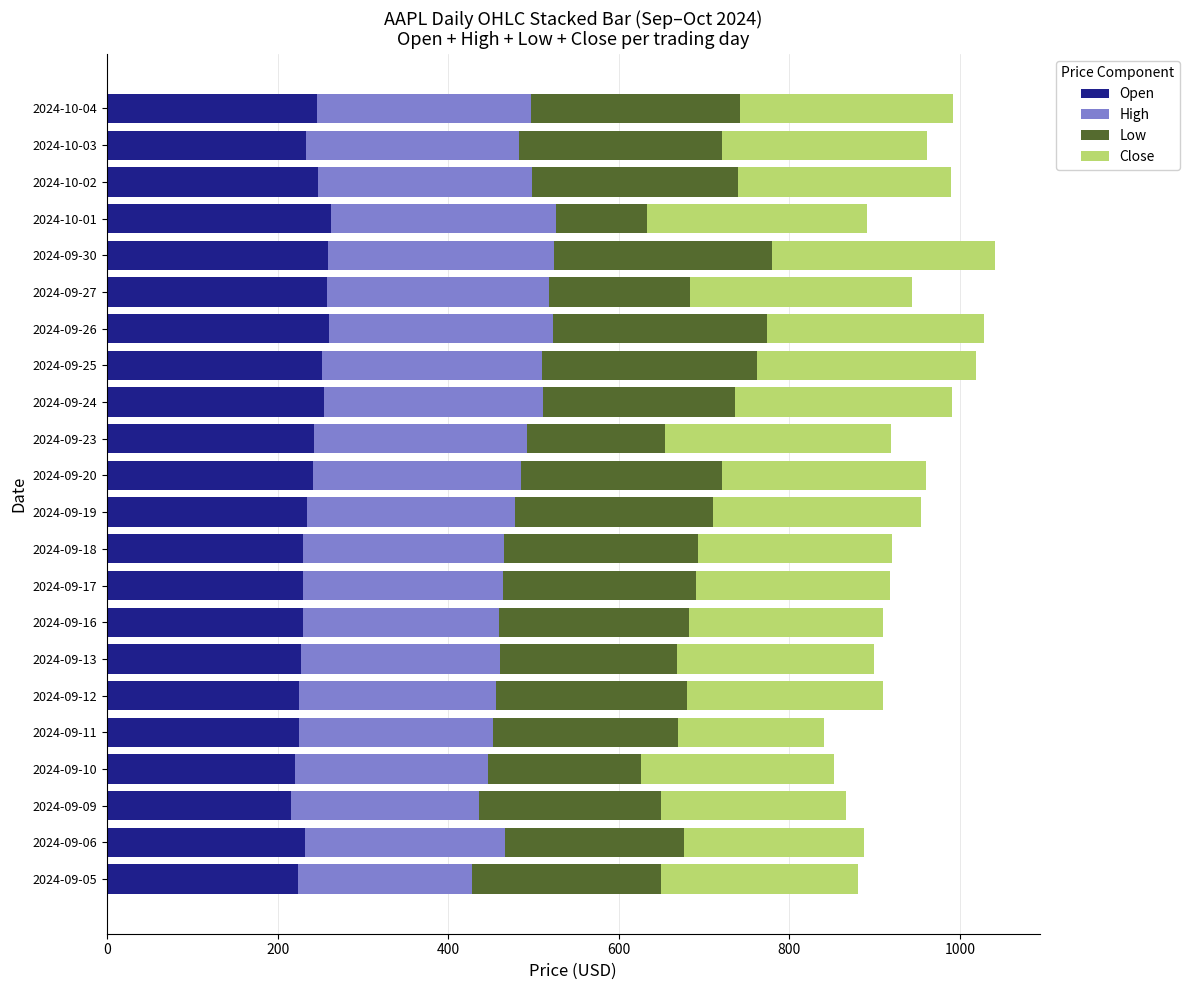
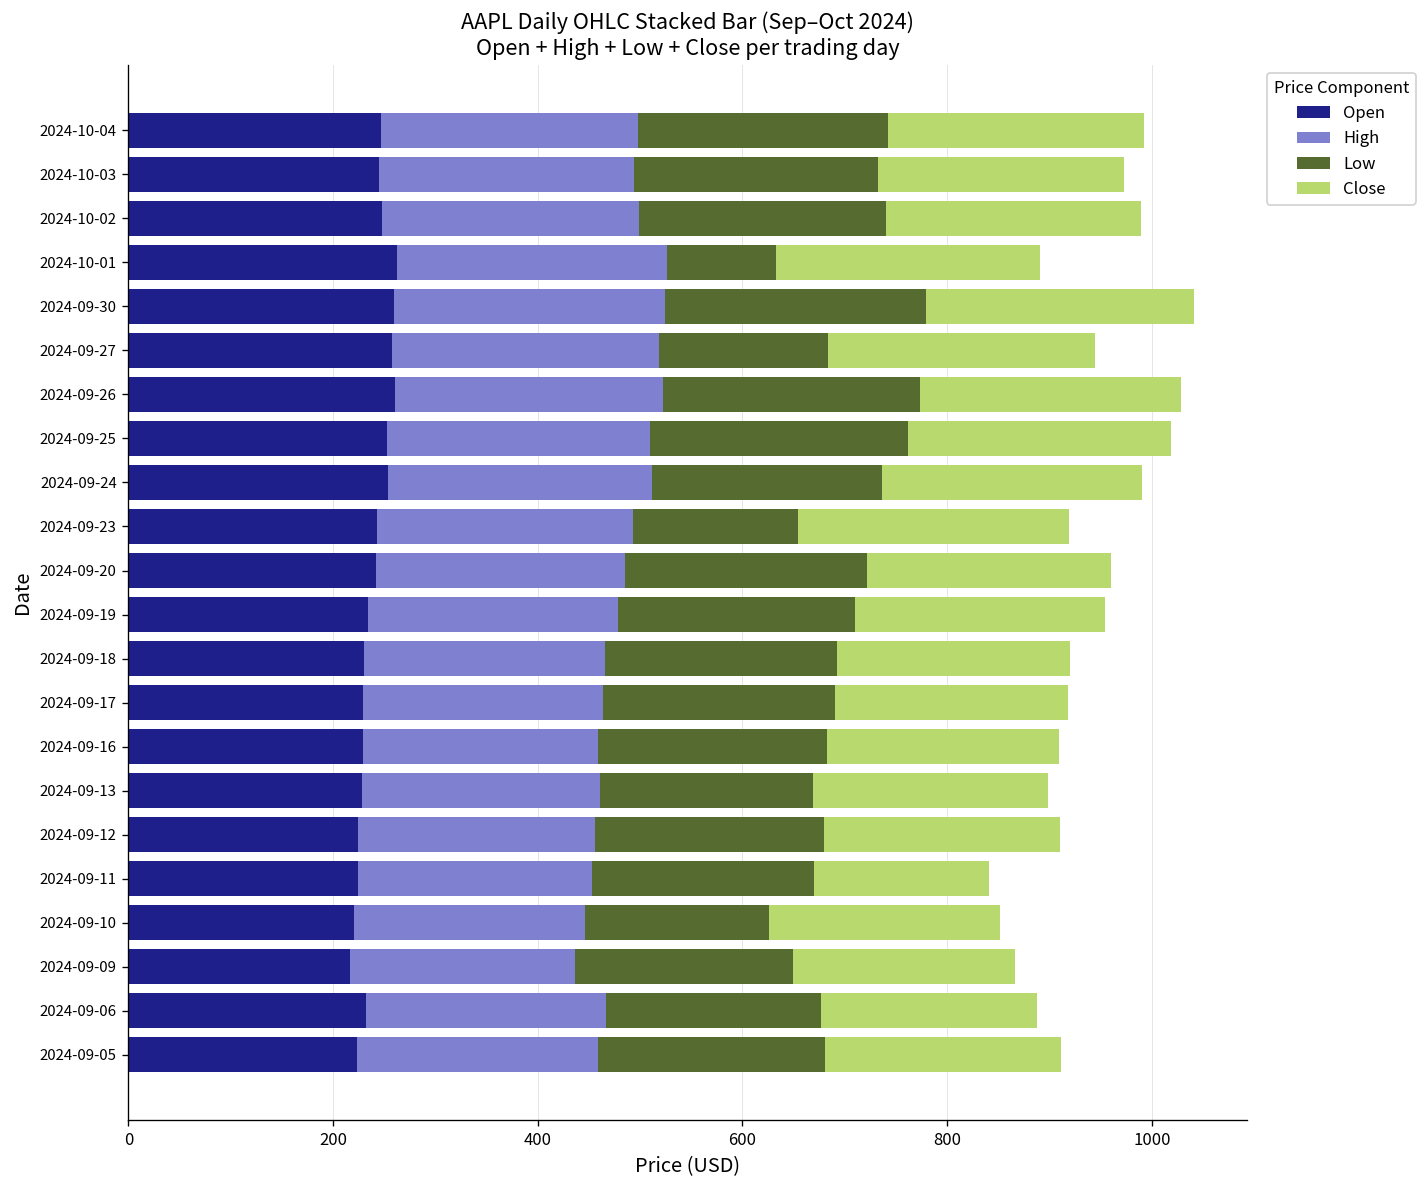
  {
    "Open": {
      "2024-10-04": 250,
-     "2024-10-03": 230,
+     "2024-10-03": 240,
      "2024-10-02": 250,
      "2024-10-01": 260,
      "2024-09-30": 260,
      "2024-09-27": 260,
      "2024-09-26": 260,
      "2024-09-25": 250,
      "2024-09-24": 250,
      "2024-09-23": 240,
      "2024-09-20": 240,
      "2024-09-19": 230,
      "2024-09-18": 230,
      "2024-09-17": 230,
      "2024-09-16": 230,
      "2024-09-13": 230,
      "2024-09-12": 220,
      "2024-09-11": 220,
      "2024-09-10": 220,
      "2024-09-09": 220,
      "2024-09-06": 230,
      "2024-09-05": 220
    },
    "High": {
      "2024-10-04": 250,
      "2024-10-03": 250,
      "2024-10-02": 250,
      "2024-10-01": 260,
      "2024-09-30": 260,
      "2024-09-27": 260,
      "2024-09-26": 260,
      "2024-09-25": 260,
      "2024-09-24": 260,
      "2024-09-23": 250,
      "2024-09-20": 240,
      "2024-09-19": 240,
      "2024-09-18": 240,
      "2024-09-17": 230,
      "2024-09-16": 230,
      "2024-09-13": 230,
      "2024-09-12": 230,
      "2024-09-11": 230,
      "2024-09-10": 230,
      "2024-09-09": 220,
      "2024-09-06": 230,
-     "2024-09-05": 200
+     "2024-09-05": 240
    },
    "Low": {
      "2024-10-04": 240,
      "2024-10-03": 240,
      "2024-10-02": 240,
      "2024-10-01": 110,
      "2024-09-30": 260,
      "2024-09-27": 170,
      "2024-09-26": 250,
      "2024-09-25": 250,
      "2024-09-24": 220,
      "2024-09-23": 160,
      "2024-09-20": 240,
      "2024-09-19": 230,
      "2024-09-18": 230,
      "2024-09-17": 230,
      "2024-09-16": 220,
      "2024-09-13": 210,
      "2024-09-12": 220,
      "2024-09-11": 220,
      "2024-09-10": 180,
      "2024-09-09": 210,
      "2024-09-06": 210,
      "2024-09-05": 220
    },
    "Close": {
      "2024-10-04": 250,
      "2024-10-03": 240,
      "2024-10-02": 250,
      "2024-10-01": 260,
      "2024-09-30": 260,
      "2024-09-27": 260,
      "2024-09-26": 250,
      "2024-09-25": 260,
      "2024-09-24": 250,
      "2024-09-23": 260,
      "2024-09-20": 240,
      "2024-09-19": 240,
      "2024-09-18": 230,
      "2024-09-17": 230,
      "2024-09-16": 230,
      "2024-09-13": 230,
      "2024-09-12": 230,
      "2024-09-11": 170,
      "2024-09-10": 230,
      "2024-09-09": 220,
      "2024-09-06": 210,
      "2024-09-05": 230
    }
  }
